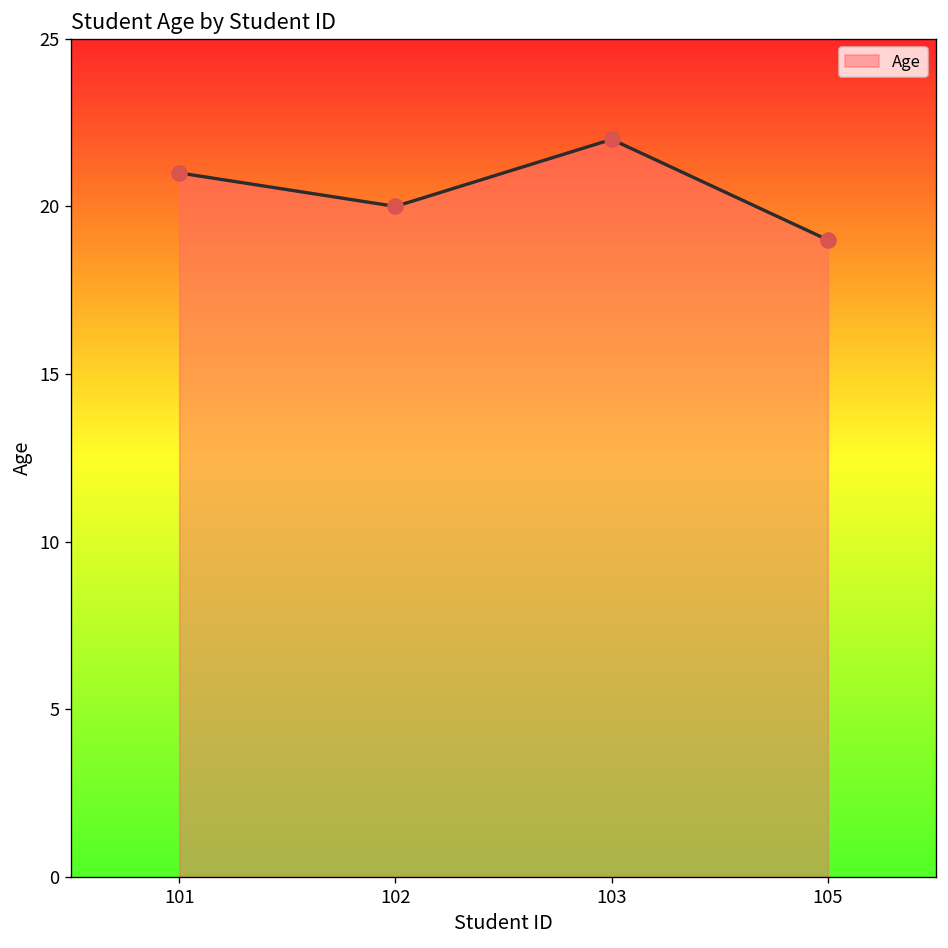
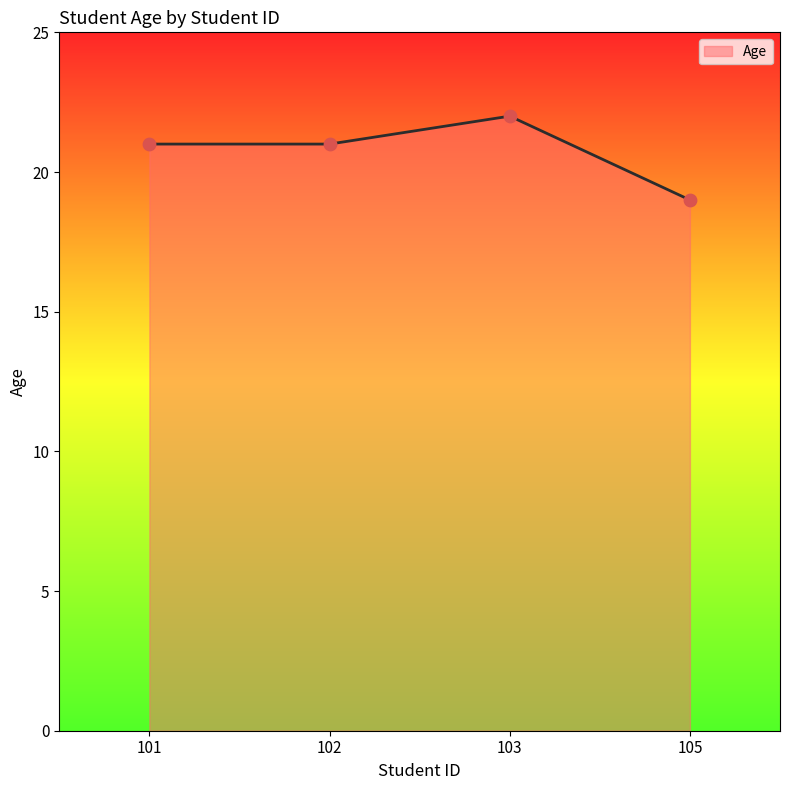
  {
    "101": 21,
-   "102": 20,
+   "102": 21,
    "103": 22,
    "105": 19
  }
